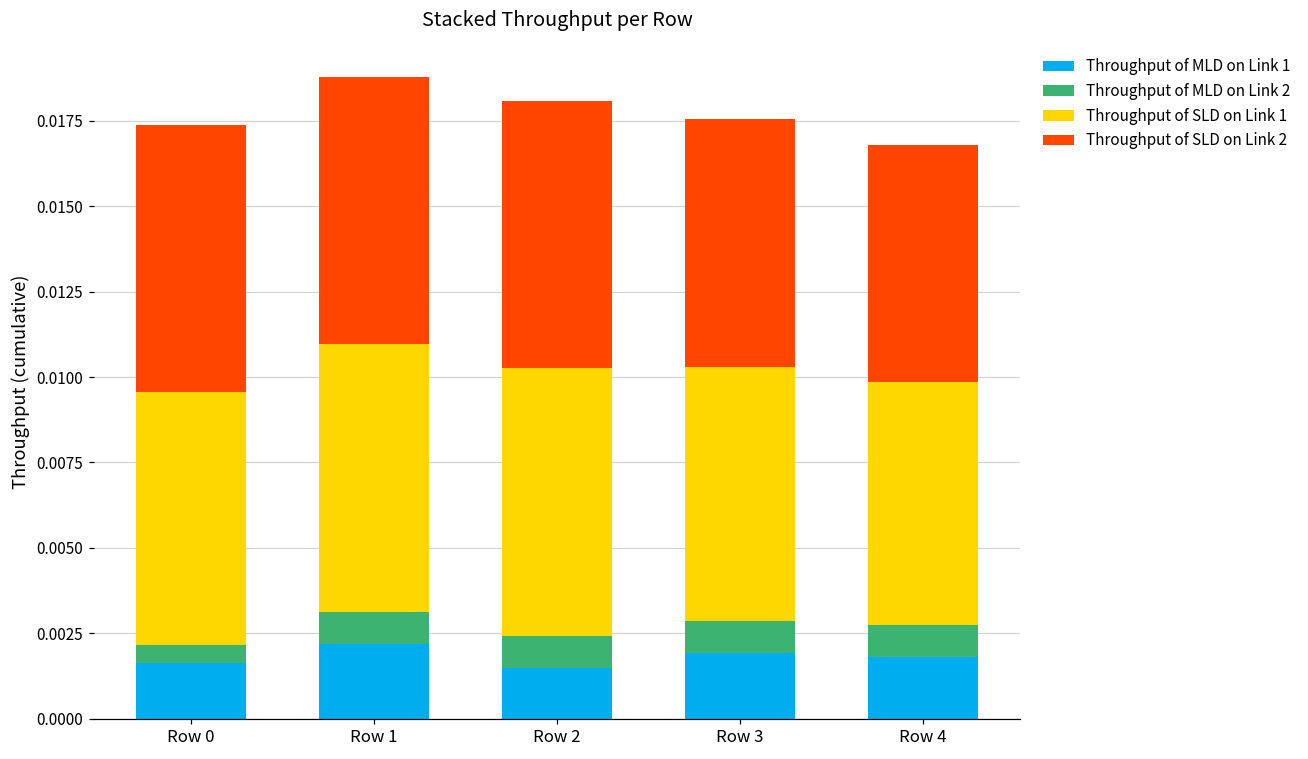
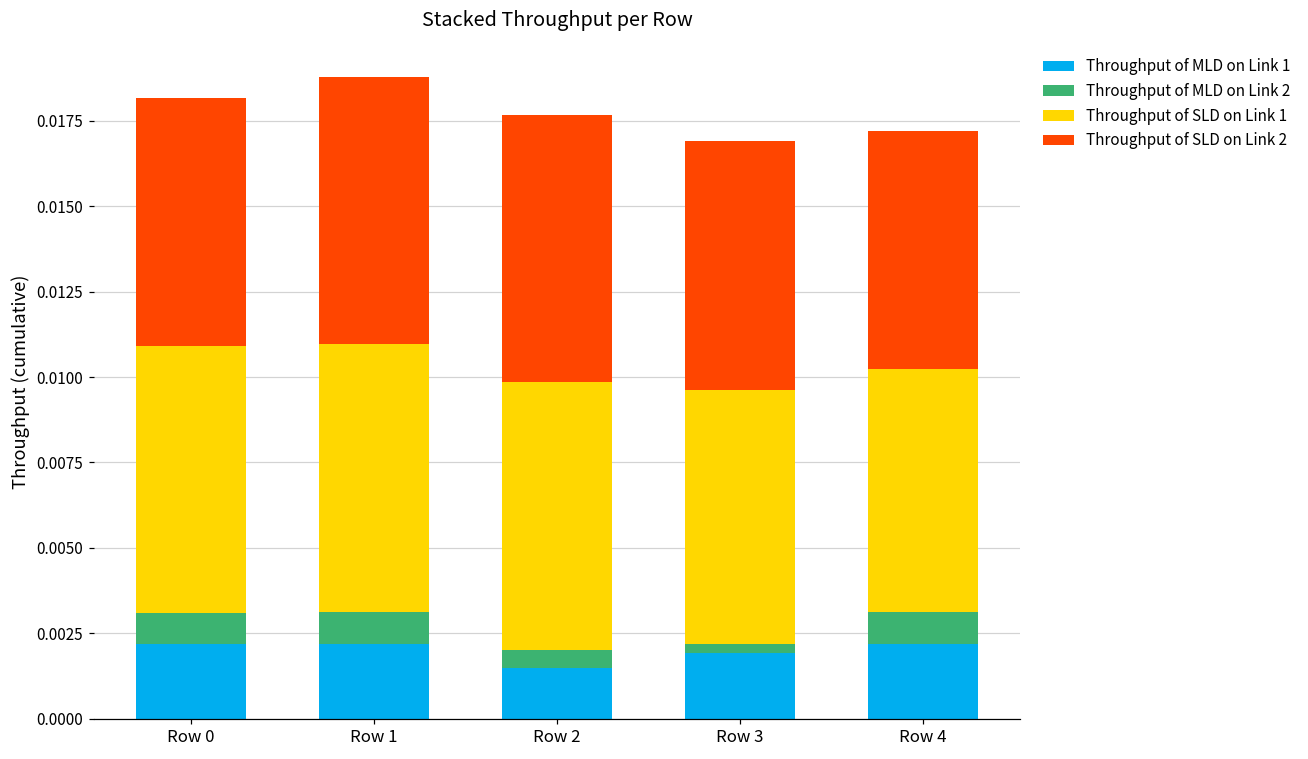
  {
    "Throughput of MLD on Link 1": {
-     "Row 0": 0.0016,
+     "Row 0": 0.0022,
      "Row 1": 0.0022,
      "Row 2": 0.0015,
      "Row 3": 0.0019,
-     "Row 4": 0.0018
+     "Row 4": 0.0022
    },
    "Throughput of MLD on Link 2": {
-     "Row 0": 0.0005,
+     "Row 0": 0.0009,
      "Row 1": 0.0009,
-     "Row 2": 0.0009,
-     "Row 3": 0.0009,
+     "Row 2": 0.0005,
+     "Row 3": 0.0003,
      "Row 4": 0.0009
    },
    "Throughput of SLD on Link 1": {
-     "Row 0": 0.0074,
+     "Row 0": 0.0078,
      "Row 1": 0.0078,
      "Row 2": 0.0078,
      "Row 3": 0.0074,
      "Row 4": 0.0071
    },
    "Throughput of SLD on Link 2": {
-     "Row 0": 0.0078,
+     "Row 0": 0.0073,
      "Row 1": 0.0078,
      "Row 2": 0.0078,
      "Row 3": 0.0073,
      "Row 4": 0.0070
    }
  }
